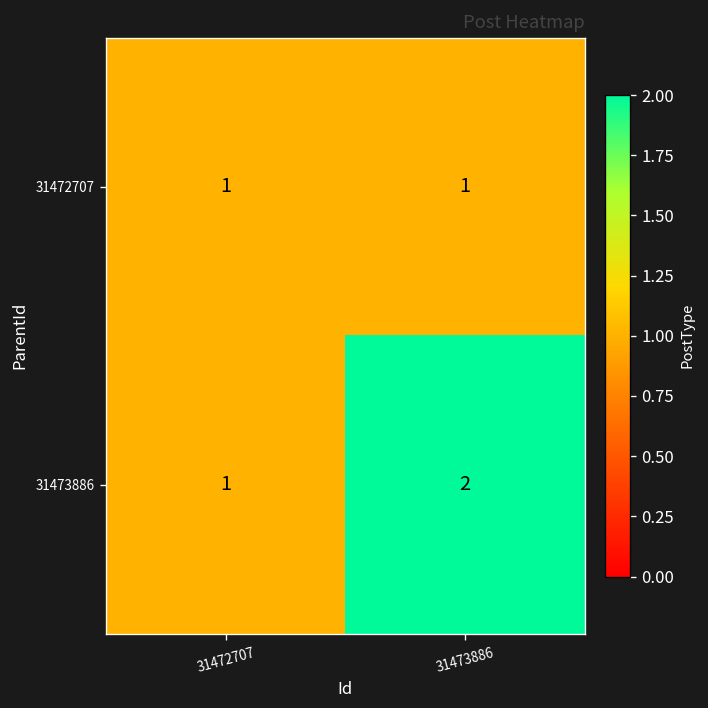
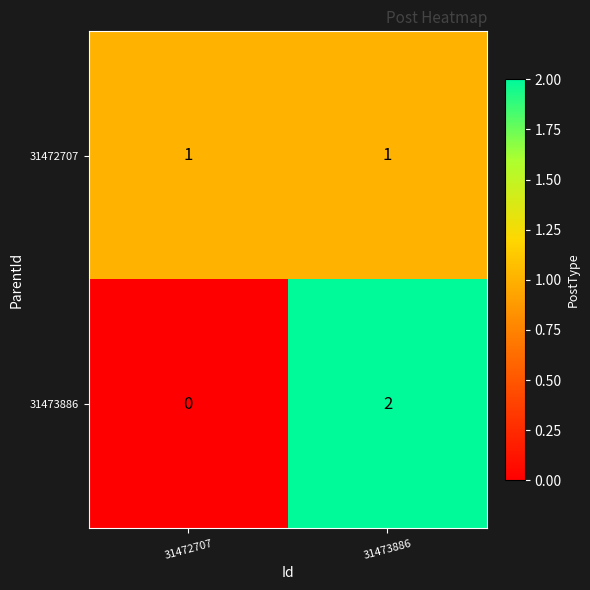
  {
    "31472707": {
      "31472707": 1,
      "31473886": 1
    },
    "31473886": {
-     "31472707": 1,
+     "31472707": 0,
      "31473886": 2
    }
  }
